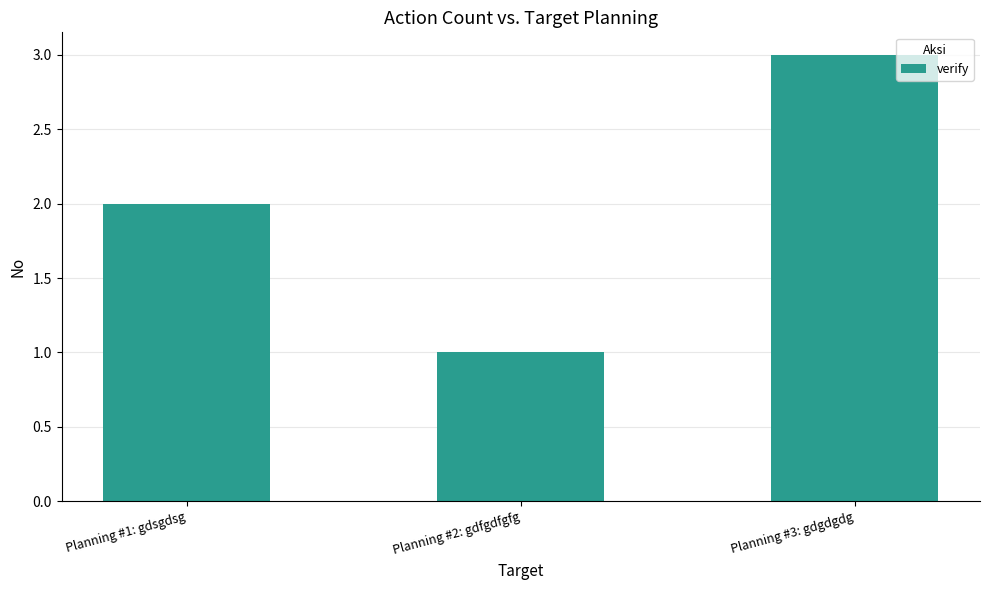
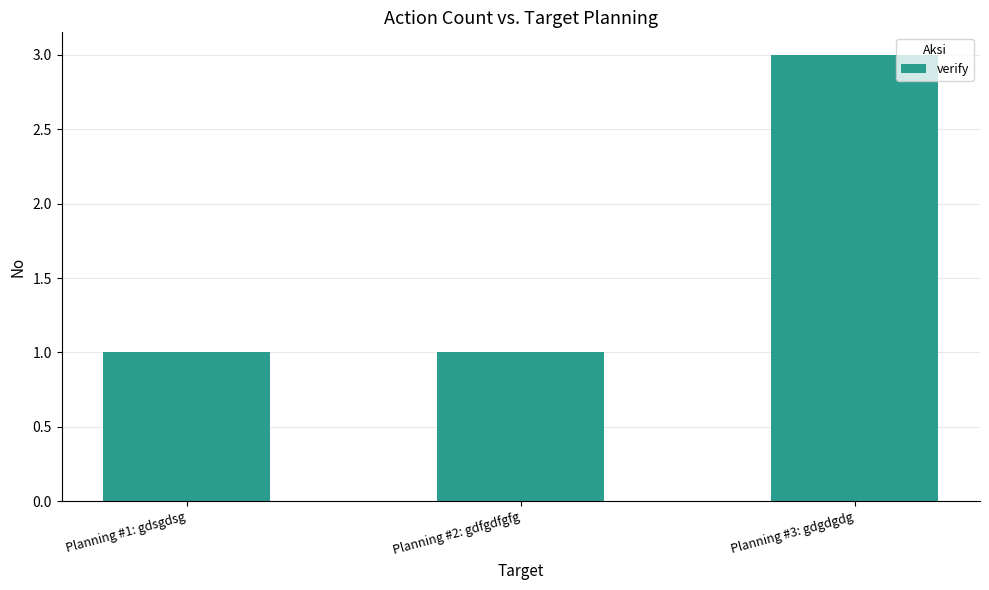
  {
-   "Planning #1: gdsgdsg": 2,
+   "Planning #1: gdsgdsg": 1,
    "Planning #2: gdfgdfgfg": 1,
    "Planning #3: gdgdgdg": 3
  }
